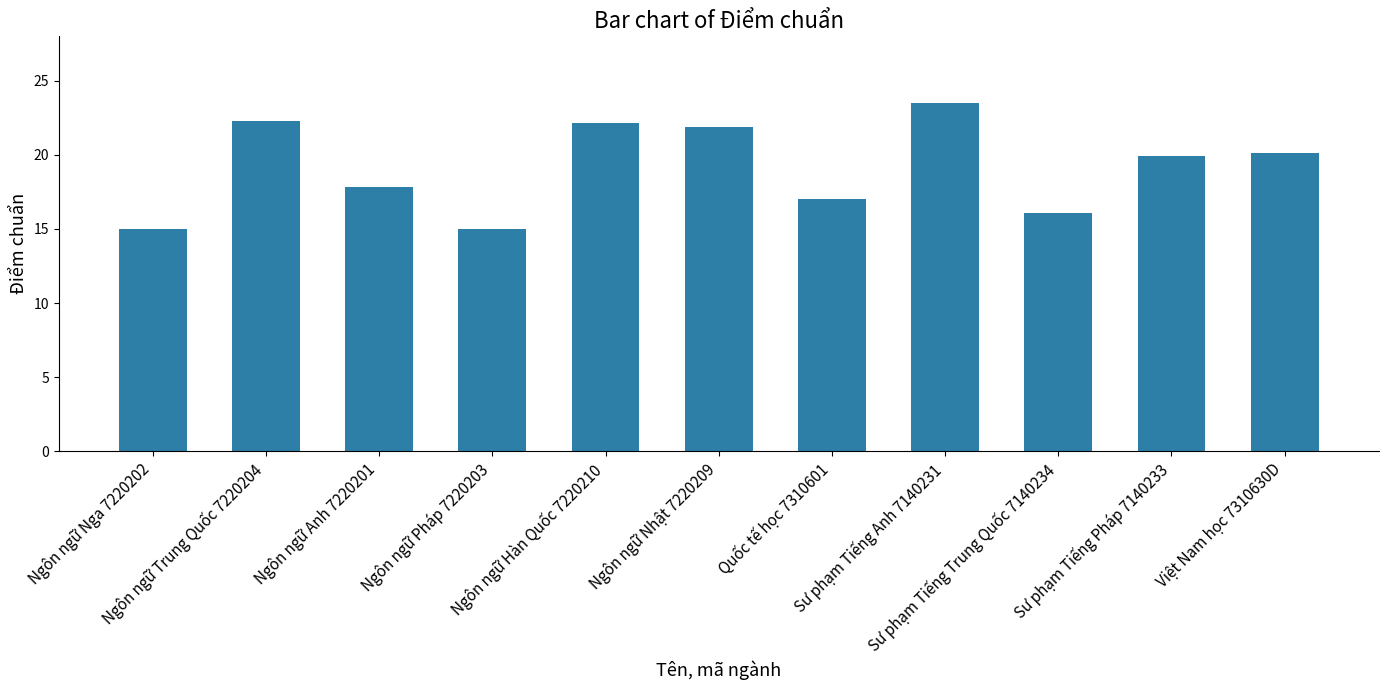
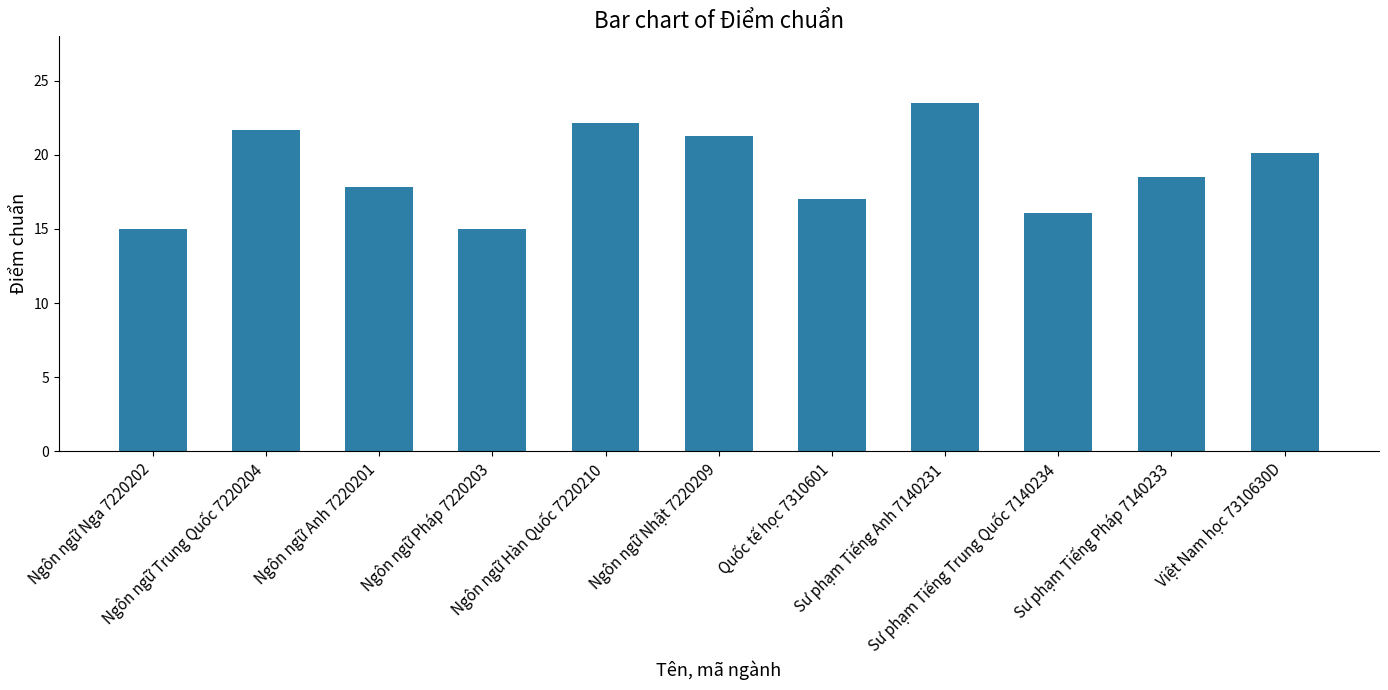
  {
    "Ngôn ngữ Nga 7220202": 15.0,
-   "Ngôn ngữ Trung Quốc 7220204": 22.3,
+   "Ngôn ngữ Trung Quốc 7220204": 21.7,
    "Ngôn ngữ Anh 7220201": 17.8,
    "Ngôn ngữ Pháp 7220203": 15.0,
    "Ngôn ngữ Hàn Quốc 7220210": 22.2,
-   "Ngôn ngữ Nhật 7220209": 21.9,
+   "Ngôn ngữ Nhật 7220209": 21.3,
    "Quốc tế học 7310601": 17.0,
    "Sư phạm Tiếng Anh 7140231": 23.5,
    "Sư phạm Tiếng Trung Quốc 7140234": 16.1,
-   "Sư phạm Tiếng Pháp 7140233": 19.9,
+   "Sư phạm Tiếng Pháp 7140233": 18.5,
    "Việt Nam học 7310630D": 20.1
  }
